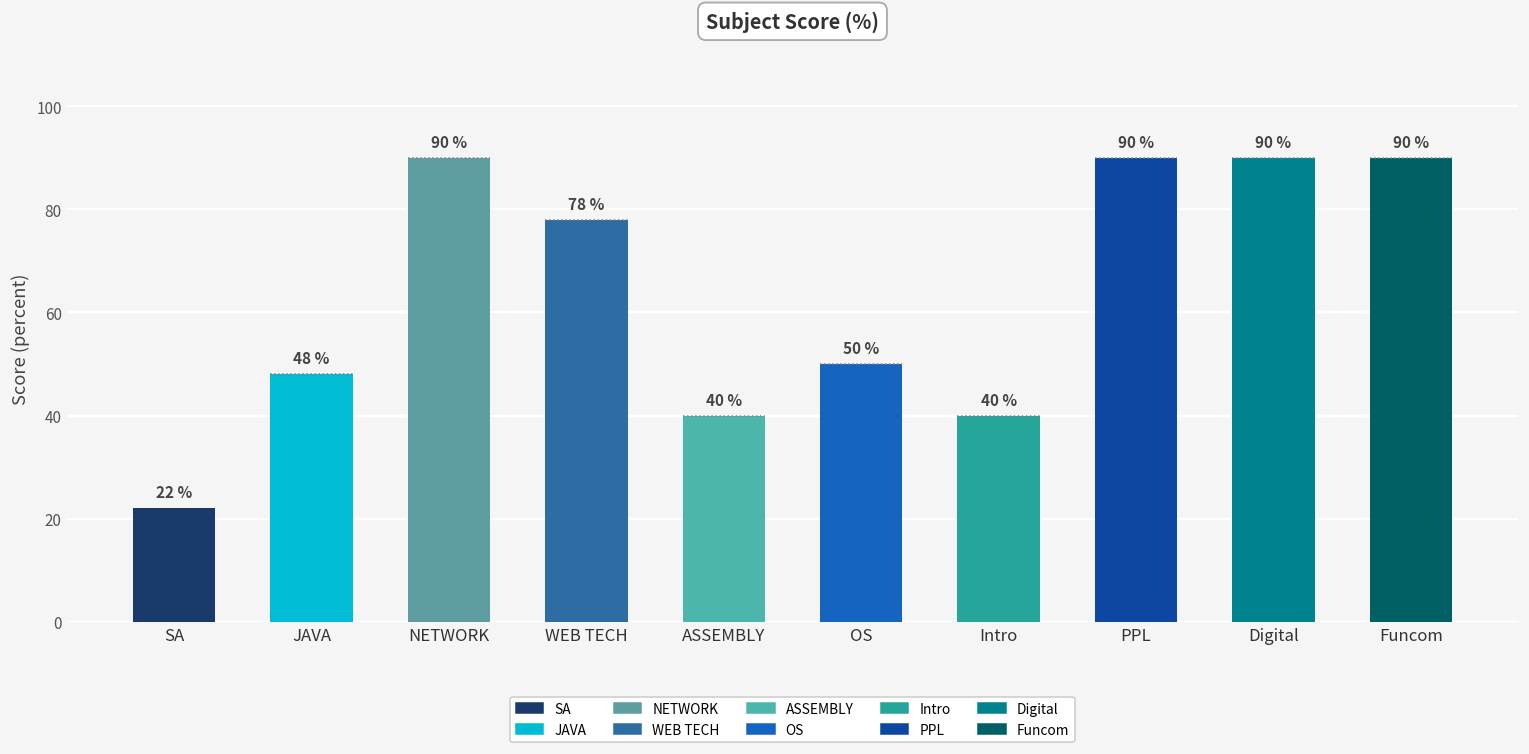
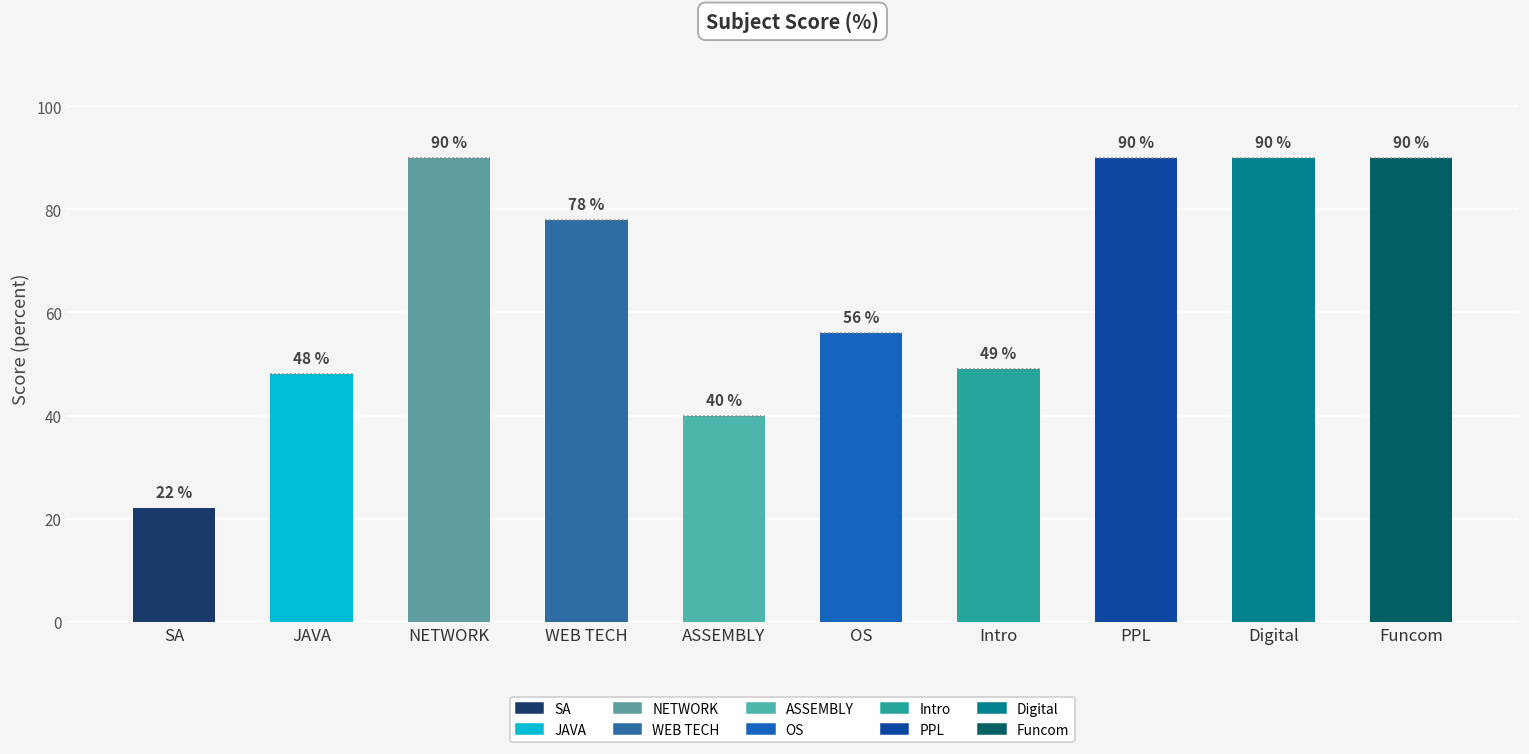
  {
    "SA": "22 %",
    "JAVA": "48 %",
    "NETWORK": "90 %",
    "WEB TECH": "78 %",
    "ASSEMBLY": "40 %",
-   "OS": "50 %",
-   "Intro": "40 %",
+   "OS": "56 %",
+   "Intro": "49 %",
    "PPL": "90 %",
    "Digital": "90 %",
    "Funcom": "90 %"
  }
